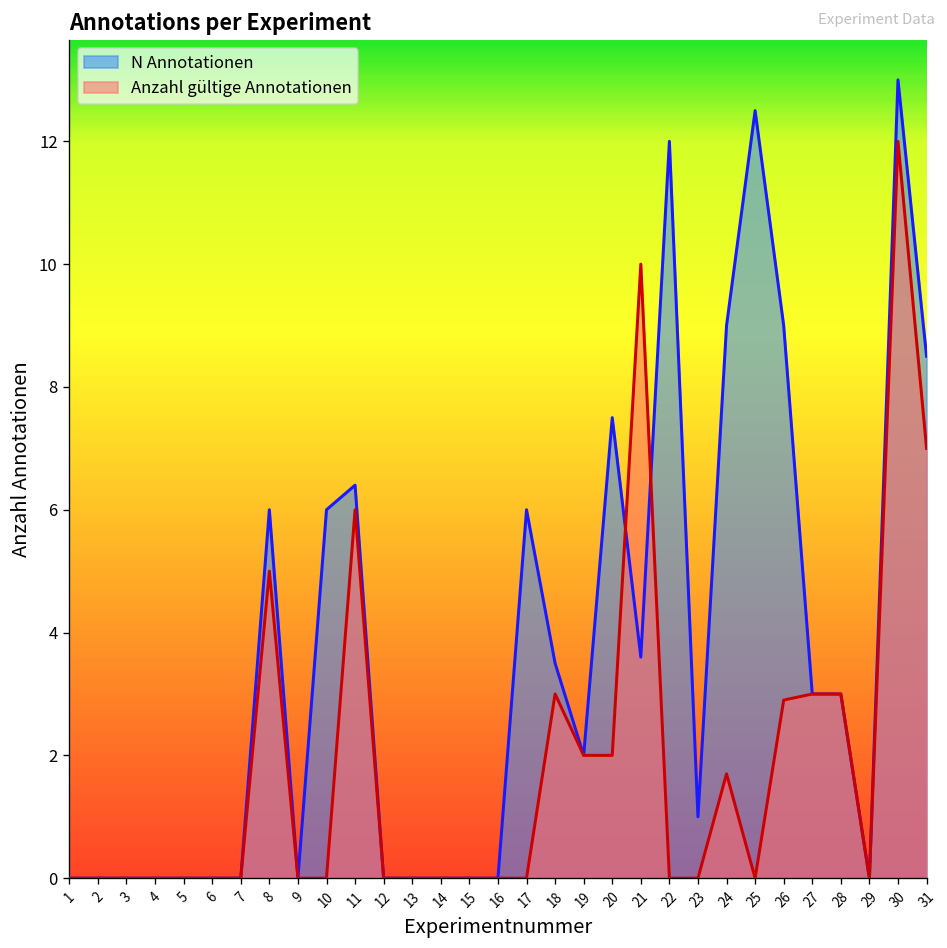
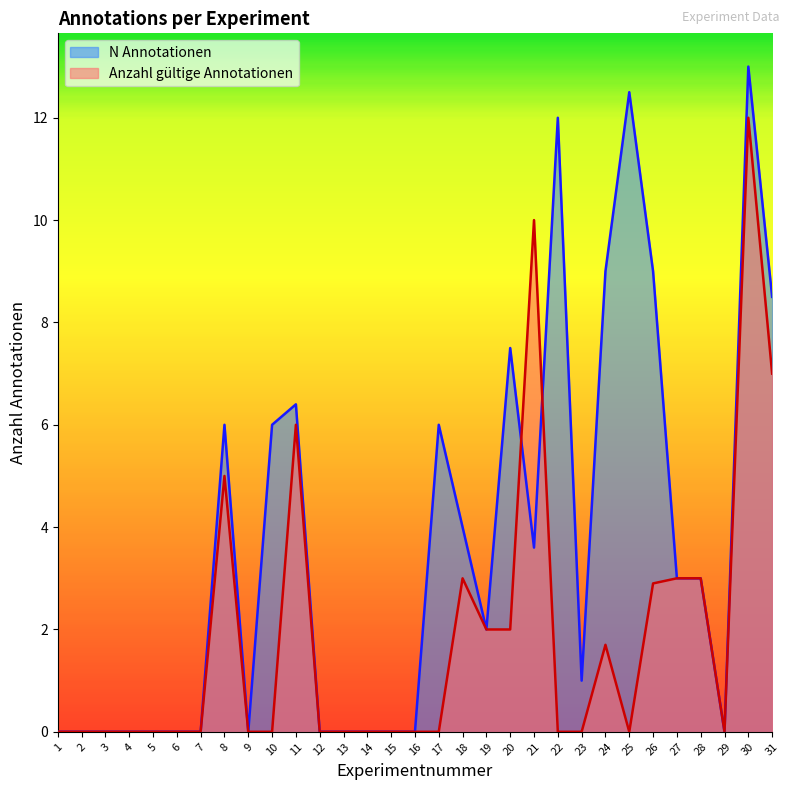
  {
    "N Annotationen": {
      "8": 6.0,
      "10": 6.0,
      "11": 6.4,
      "17": 6.0,
-     "18": 3.5,
+     "18": 4.0,
      "20": 7.5,
      "21": 3.6,
      "22": 12.0,
      "23": 1.0,
      "24": 9.0,
      "25": 12.5,
      "26": 9.0,
      "30": 13.0,
      "31": 8.5
    },
    "Anzahl gültige Annotationen": {
      "8": 5.0,
      "10": 0.0,
      "11": 6.0,
      "17": 0.0,
      "18": 3.0,
      "20": 2.0,
      "21": 10.0,
      "22": 0.0,
      "23": 0.0,
      "24": 1.7,
      "25": 0.0,
      "26": 2.9,
      "30": 12.0,
      "31": 7.0
    }
  }
